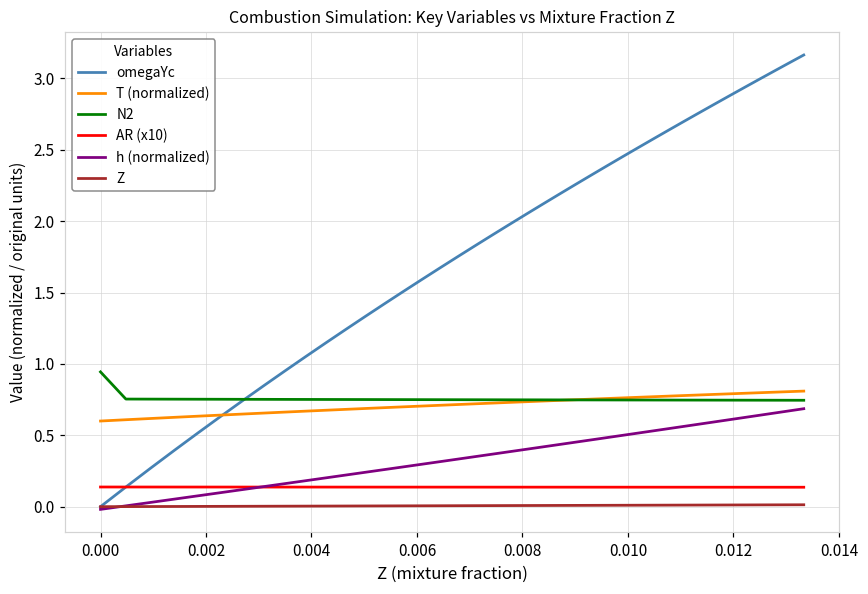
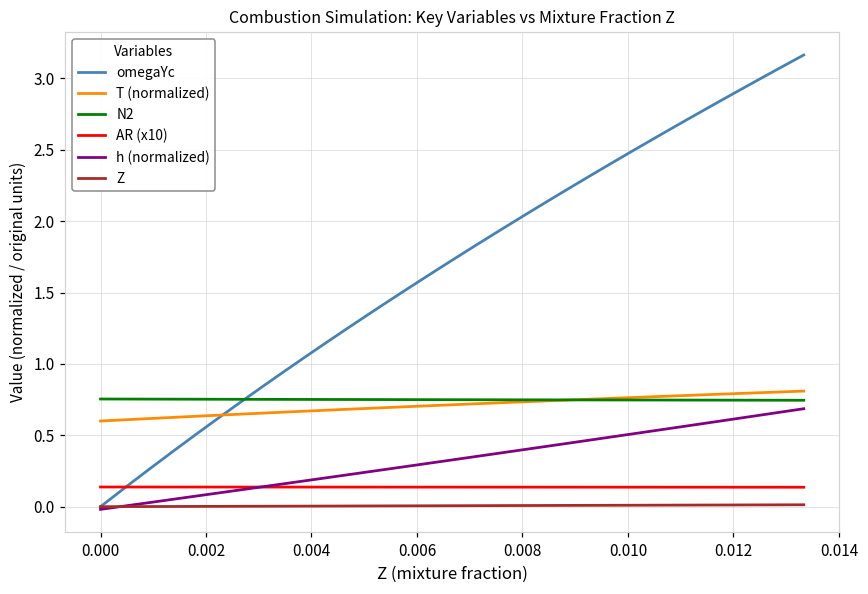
  {
    "T (normalized)": {
      "0.000": 0.60
    },
    "N2": {
-     "0.000": 0.94
+     "0.000": 0.75
    },
    "AR (x10)": {
      "0.000": 0.14
    }
  }
